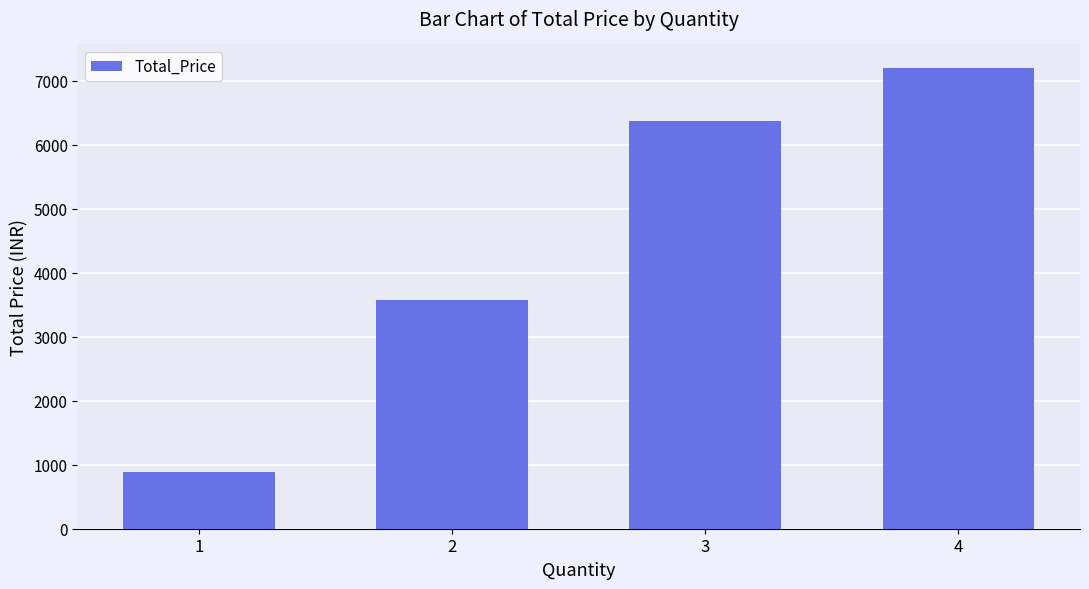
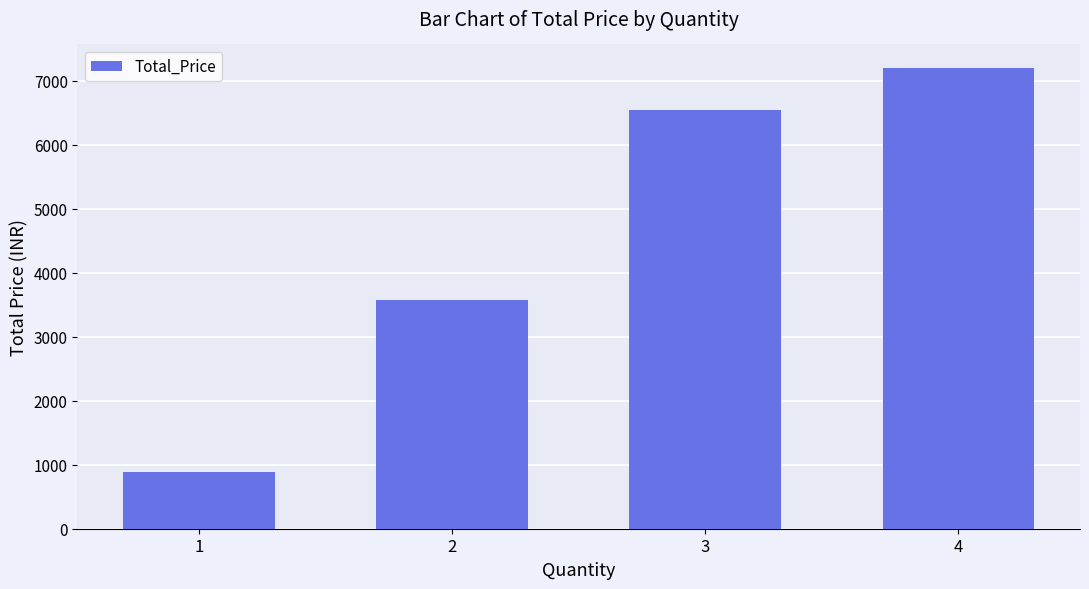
  {
    "1": 900,
    "2": 3600,
-   "3": 6400,
+   "3": 6500,
    "4": 7200
  }
